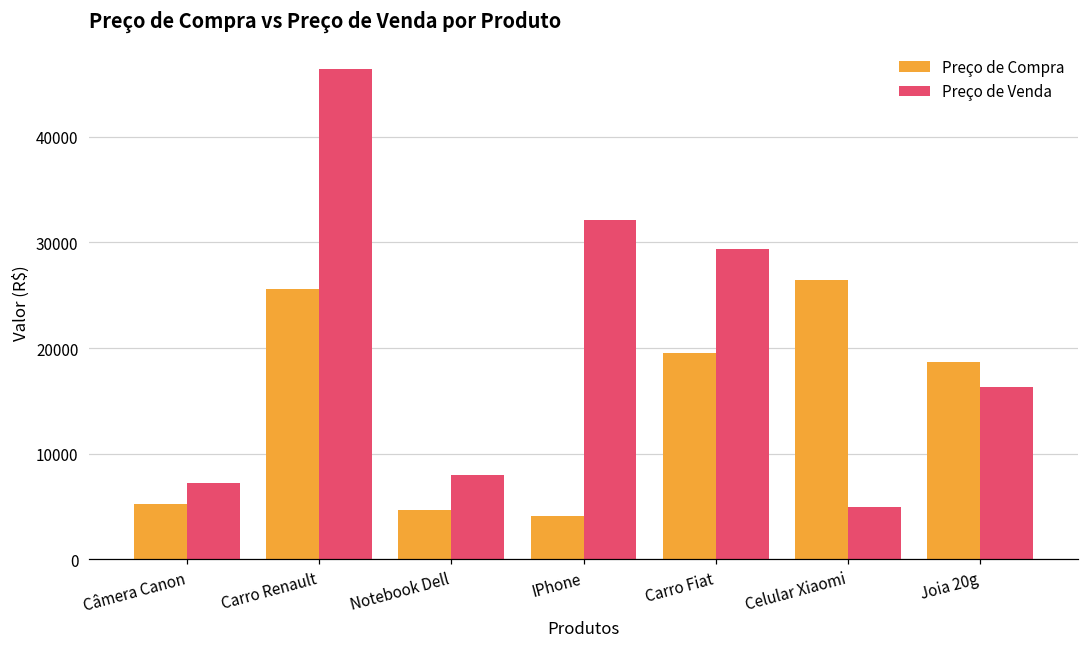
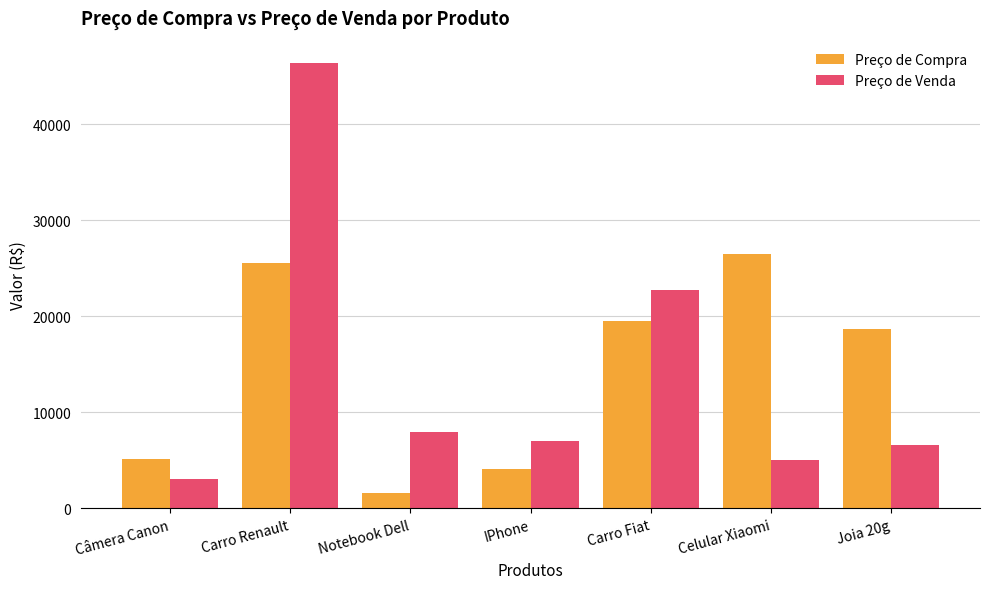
  {
    "Preço de Compra": {
      "Câmera Canon": 5000,
      "Carro Renault": 26000,
-     "Notebook Dell": 5000,
+     "Notebook Dell": 2000,
      "IPhone": 4000,
      "Carro Fiat": 20000,
      "Celular Xiaomi": 26000,
      "Joia 20g": 19000
    },
    "Preço de Venda": {
-     "Câmera Canon": 7000,
+     "Câmera Canon": 3000,
      "Carro Renault": 46000,
      "Notebook Dell": 8000,
-     "IPhone": 32000,
-     "Carro Fiat": 29000,
+     "IPhone": 7000,
+     "Carro Fiat": 23000,
      "Celular Xiaomi": 5000,
-     "Joia 20g": 16000
+     "Joia 20g": 7000
    }
  }
